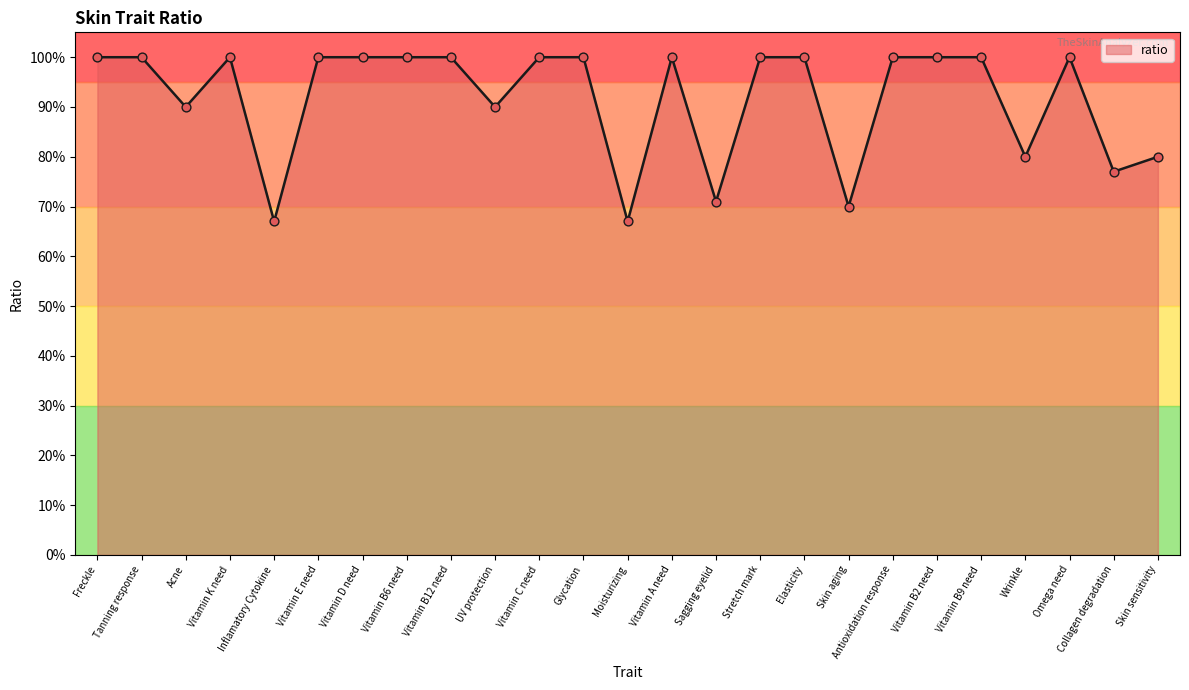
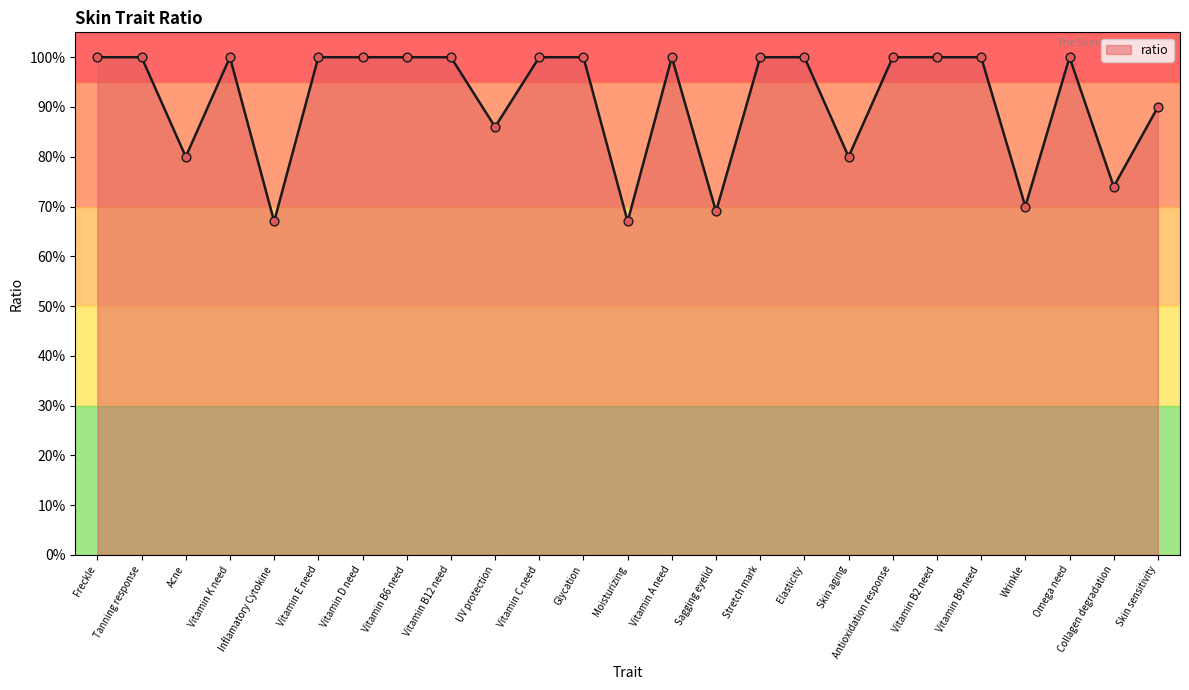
  {
    "Freckle": "100%",
    "Tanning response": "100%",
-   "Acne": "90%",
+   "Acne": "80%",
    "Vitamin K need": "100%",
    "Inflamatory Cytokine": "67%",
    "Vitamin E need": "100%",
    "Vitamin D need": "100%",
    "Vitamin B6 need": "100%",
    "Vitamin B12 need": "100%",
-   "UV protection": "90%",
+   "UV protection": "86%",
    "Vitamin C need": "100%",
    "Glycation": "100%",
    "Moisturizing": "67%",
    "Vitamin A need": "100%",
-   "Sagging eyelid": "71%",
+   "Sagging eyelid": "69%",
    "Stretch mark": "100%",
    "Elasticity": "100%",
-   "Skin aging": "70%",
+   "Skin aging": "80%",
    "Antioxidation response": "100%",
    "Vitamin B2 need": "100%",
    "Vitamin B9 need": "100%",
-   "Wrinkle": "80%",
+   "Wrinkle": "70%",
    "Omega need": "100%",
-   "Collagen degradation": "77%",
-   "Skin sensitivity": "80%"
+   "Collagen degradation": "74%",
+   "Skin sensitivity": "90%"
  }
